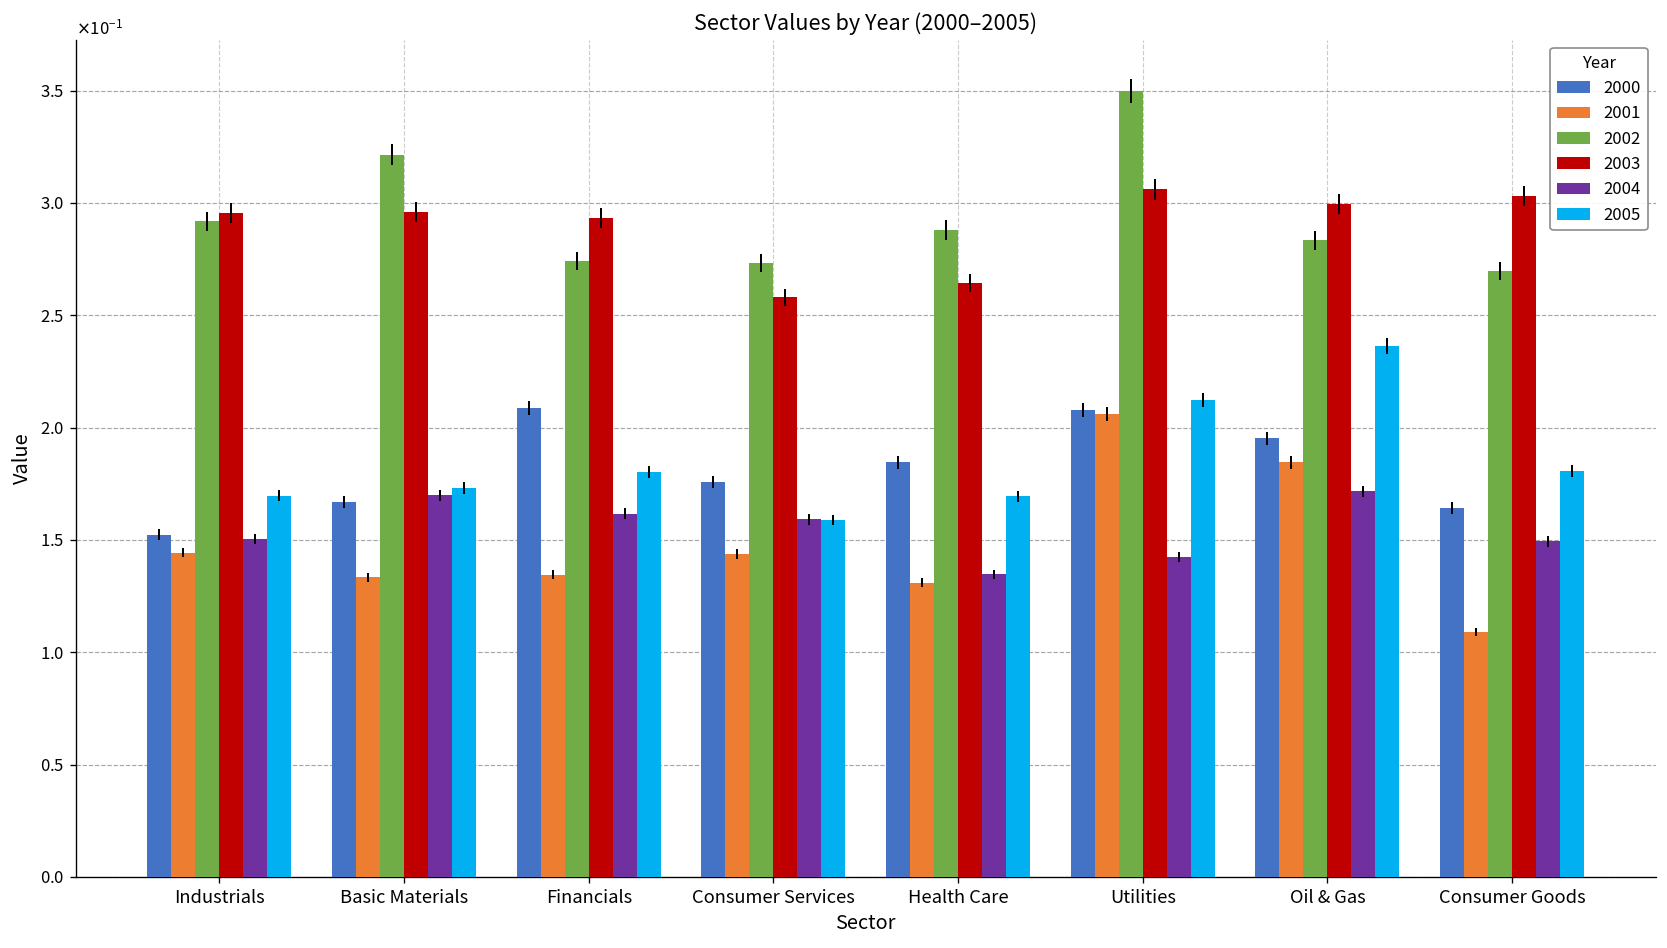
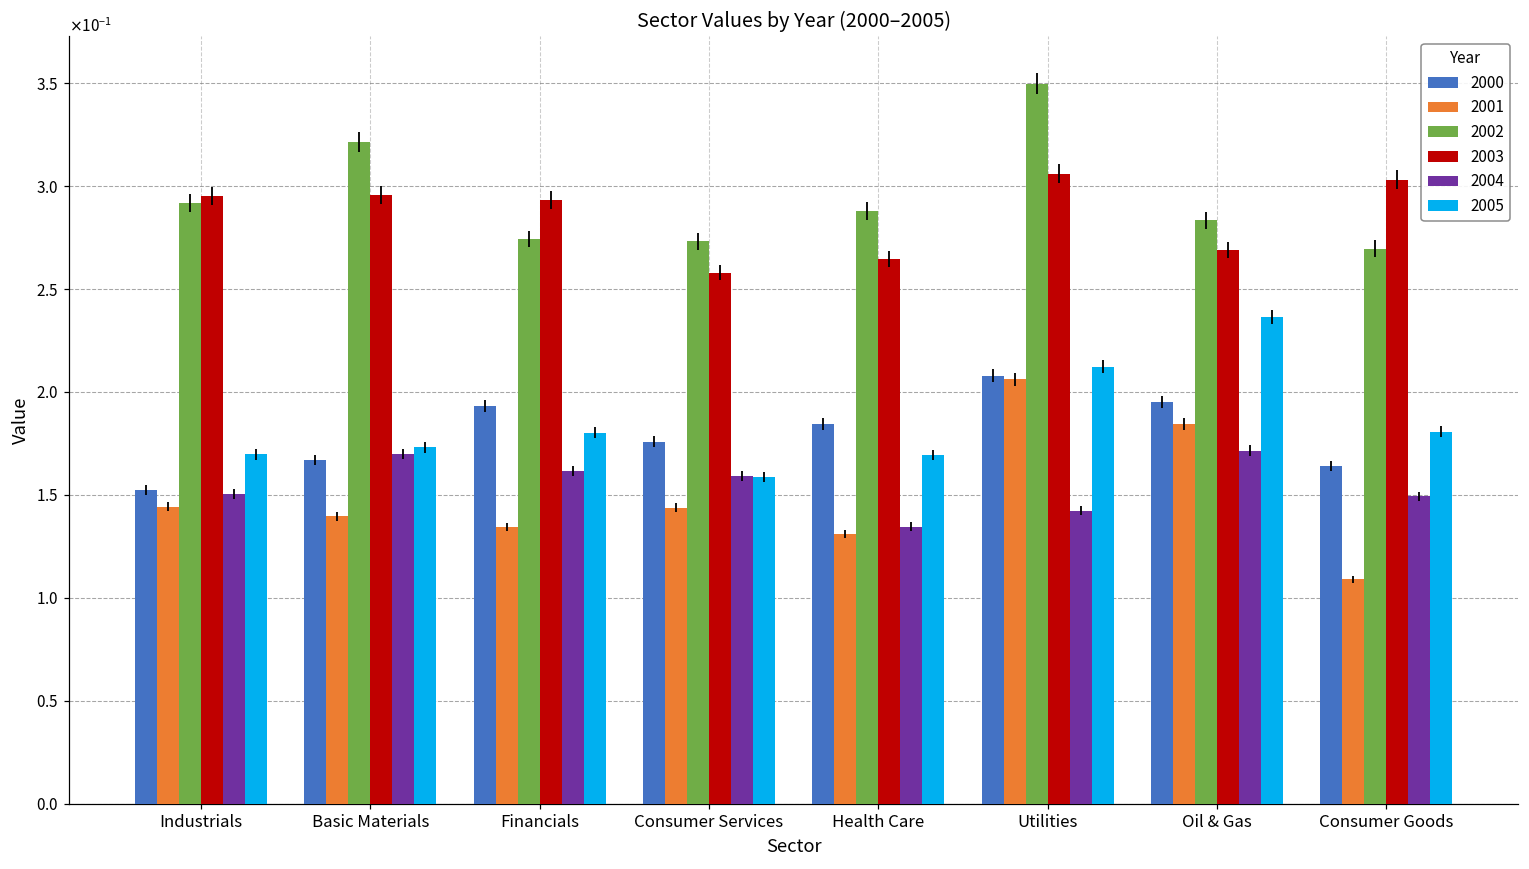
  {
    "2000": {
      "Industrials": 0.152,
      "Basic Materials": 0.167,
-     "Financials": 0.209,
+     "Financials": 0.193,
      "Consumer Services": 0.176,
      "Health Care": 0.185,
      "Utilities": 0.208,
      "Oil & Gas": 0.195,
      "Consumer Goods": 0.164
    },
    "2001": {
      "Industrials": 0.144,
-     "Basic Materials": 0.133,
+     "Basic Materials": 0.140,
      "Financials": 0.135,
      "Consumer Services": 0.144,
      "Health Care": 0.131,
      "Utilities": 0.206,
      "Oil & Gas": 0.184,
      "Consumer Goods": 0.109
    },
    "2002": {
      "Industrials": 0.292,
      "Basic Materials": 0.322,
      "Financials": 0.274,
      "Consumer Services": 0.273,
      "Health Care": 0.288,
      "Utilities": 0.350,
      "Oil & Gas": 0.283,
      "Consumer Goods": 0.270
    },
    "2003": {
      "Industrials": 0.295,
      "Basic Materials": 0.296,
      "Financials": 0.293,
      "Consumer Services": 0.258,
      "Health Care": 0.264,
      "Utilities": 0.306,
-     "Oil & Gas": 0.300,
+     "Oil & Gas": 0.269,
      "Consumer Goods": 0.303
    },
    "2004": {
      "Industrials": 0.150,
      "Basic Materials": 0.170,
      "Financials": 0.162,
      "Consumer Services": 0.159,
      "Health Care": 0.135,
      "Utilities": 0.142,
      "Oil & Gas": 0.172,
      "Consumer Goods": 0.149
    },
    "2005": {
      "Industrials": 0.170,
      "Basic Materials": 0.173,
      "Financials": 0.180,
      "Consumer Services": 0.159,
      "Health Care": 0.169,
      "Utilities": 0.212,
      "Oil & Gas": 0.236,
      "Consumer Goods": 0.181
    }
  }
